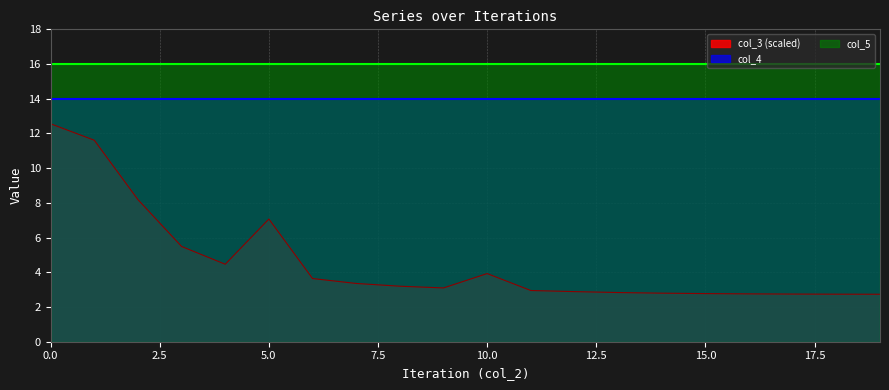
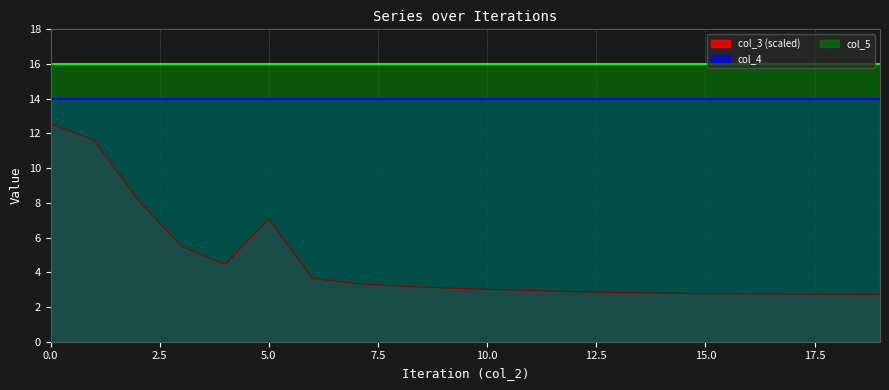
  {
    "col_3 (scaled)": {
      "0.0": 12.6,
      "5.0": 7.1,
-     "10.0": 3.9,
+     "10.0": 3.0,
      "15.0": 2.8
    },
    "col_4": {
      "0.0": 14.0,
      "5.0": 14.0,
      "10.0": 14.0,
      "15.0": 14.0
    },
    "col_5": {
      "0.0": 16.0,
      "5.0": 16.0,
      "10.0": 16.0,
      "15.0": 16.0
    }
  }
